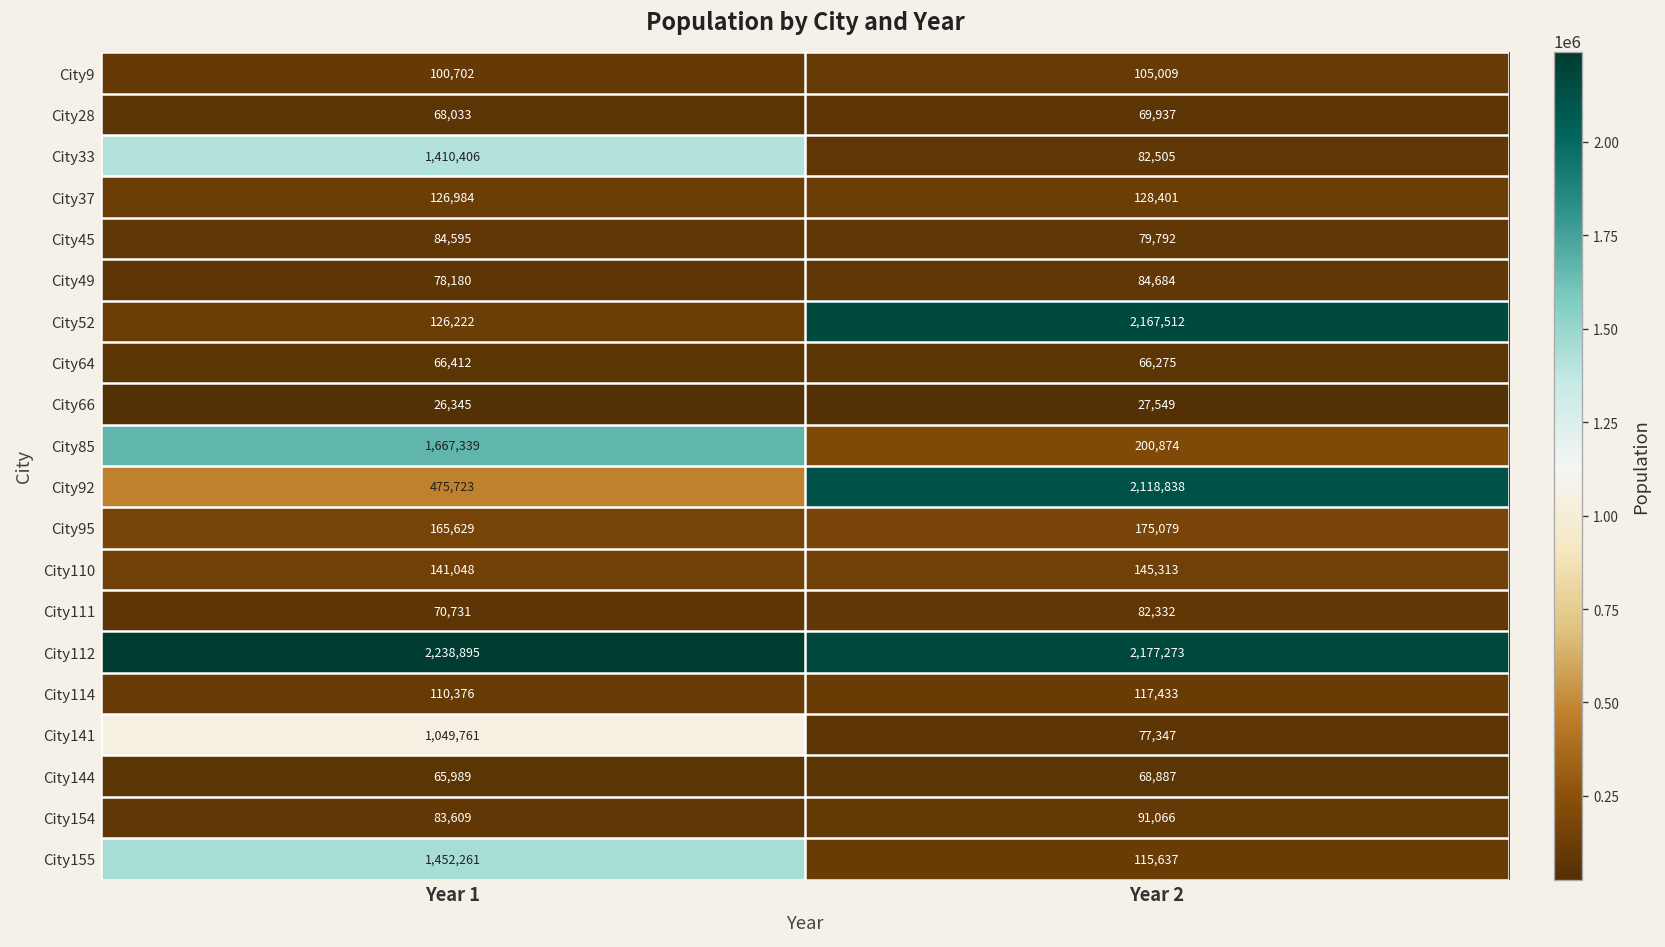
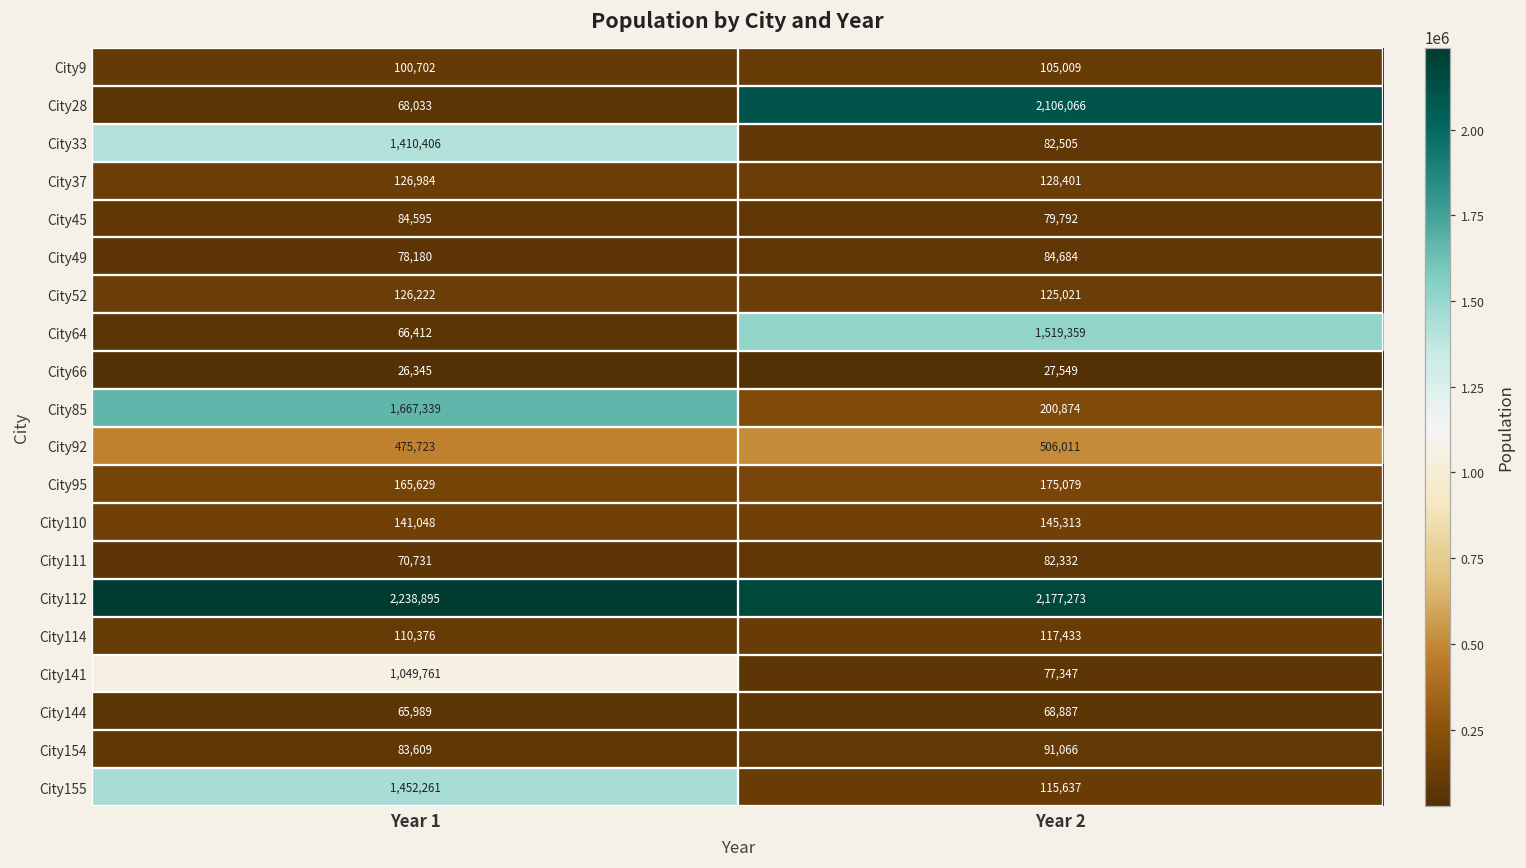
  {
    "City9": {
      "Year 1": "100,702",
      "Year 2": "105,009"
    },
    "City28": {
      "Year 1": "68,033",
-     "Year 2": "69,937"
+     "Year 2": "2,106,066"
    },
    "City33": {
      "Year 1": "1,410,406",
      "Year 2": "82,505"
    },
    "City37": {
      "Year 1": "126,984",
      "Year 2": "128,401"
    },
    "City45": {
      "Year 1": "84,595",
      "Year 2": "79,792"
    },
    "City49": {
      "Year 1": "78,180",
      "Year 2": "84,684"
    },
    "City52": {
      "Year 1": "126,222",
-     "Year 2": "2,167,512"
+     "Year 2": "125,021"
    },
    "City64": {
      "Year 1": "66,412",
-     "Year 2": "66,275"
+     "Year 2": "1,519,359"
    },
    "City66": {
      "Year 1": "26,345",
      "Year 2": "27,549"
    },
    "City85": {
      "Year 1": "1,667,339",
      "Year 2": "200,874"
    },
    "City92": {
      "Year 1": "475,723",
-     "Year 2": "2,118,838"
+     "Year 2": "506,011"
    },
    "City95": {
      "Year 1": "165,629",
      "Year 2": "175,079"
    },
    "City110": {
      "Year 1": "141,048",
      "Year 2": "145,313"
    },
    "City111": {
      "Year 1": "70,731",
      "Year 2": "82,332"
    },
    "City112": {
      "Year 1": "2,238,895",
      "Year 2": "2,177,273"
    },
    "City114": {
      "Year 1": "110,376",
      "Year 2": "117,433"
    },
    "City141": {
      "Year 1": "1,049,761",
      "Year 2": "77,347"
    },
    "City144": {
      "Year 1": "65,989",
      "Year 2": "68,887"
    },
    "City154": {
      "Year 1": "83,609",
      "Year 2": "91,066"
    },
    "City155": {
      "Year 1": "1,452,261",
      "Year 2": "115,637"
    }
  }
